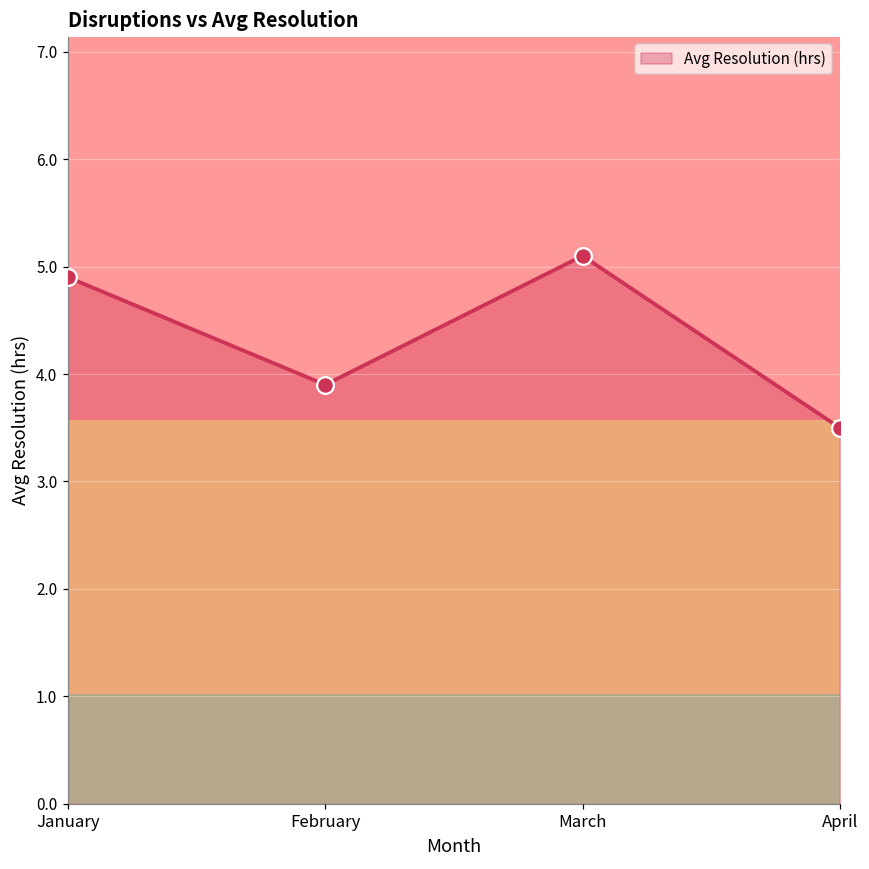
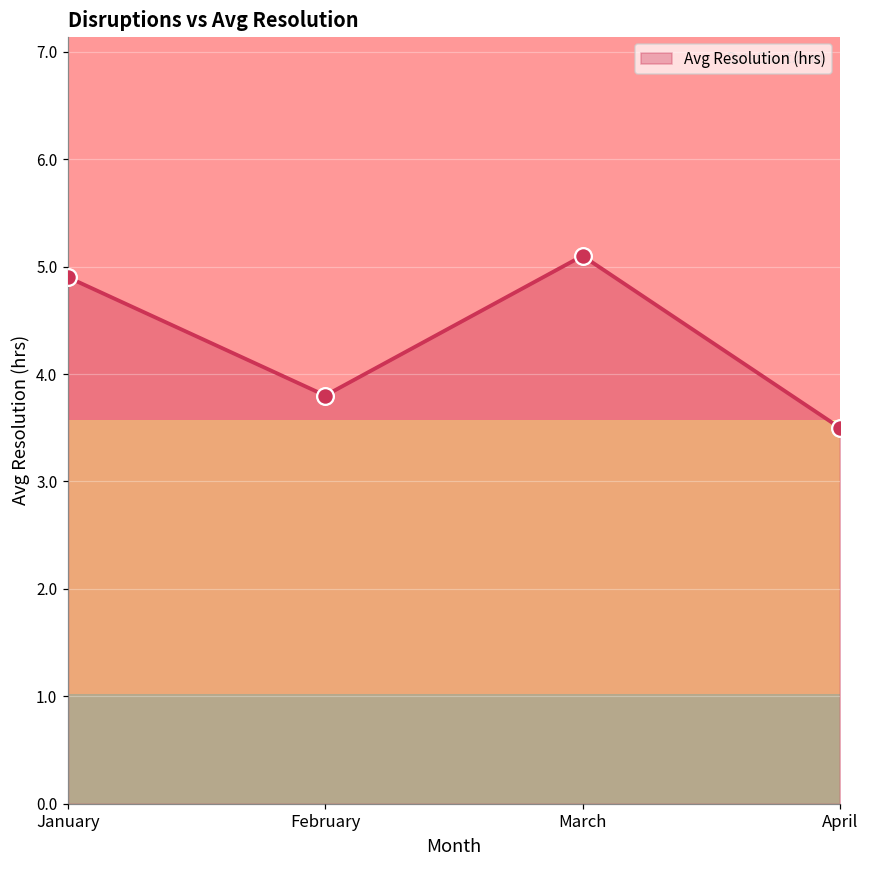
  {
    "January": 4.9,
-   "February": 3.9,
+   "February": 3.8,
    "March": 5.1,
    "April": 3.5
  }
